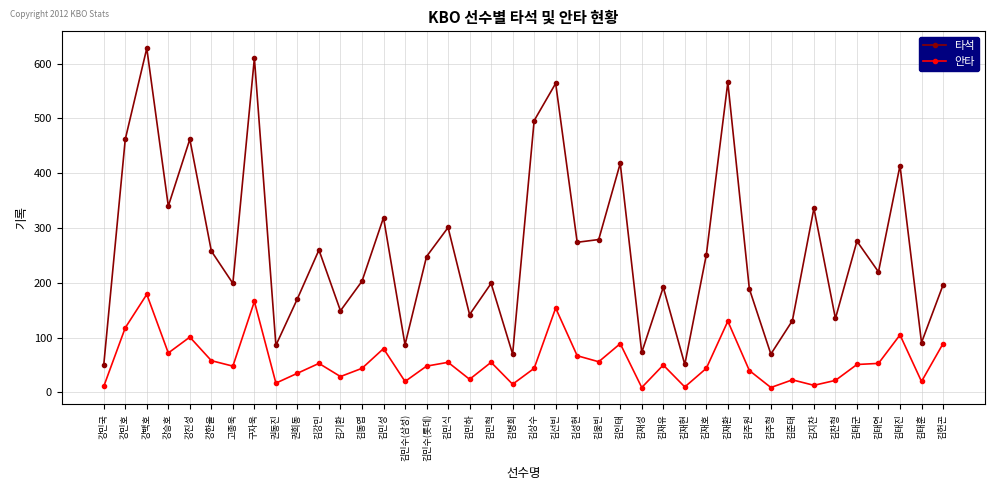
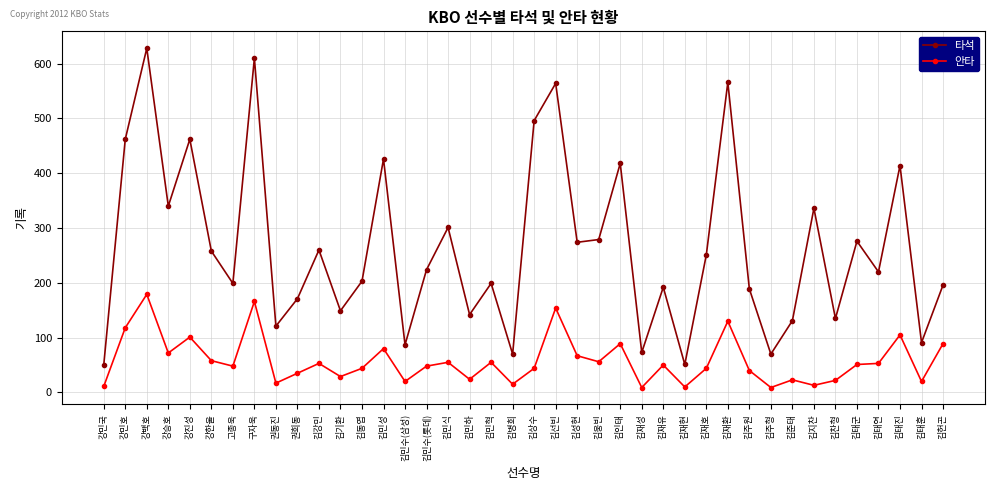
  {
    "타석": {
      "강민국": 50,
      "강민호": 460,
      "강백호": 630,
      "강승호": 340,
      "강진성": 460,
      "강한울": 260,
      "고종욱": 200,
      "구자욱": 610,
-     "권동진": 90,
+     "권동진": 120,
      "권희동": 170,
      "김강민": 260,
      "김기환": 150,
      "김동엽": 200,
-     "김민성": 320,
+     "김민성": 430,
      "김민수(삼성)": 90,
-     "김민수(롯데)": 250,
+     "김민수(롯데)": 220,
      "김민식": 300,
      "김민하": 140,
      "김민혁": 200,
      "김병희": 70,
      "김상수": 500,
      "김선빈": 560,
      "김성현": 270,
      "김웅빈": 280,
      "김인태": 420,
      "김재성": 70,
      "김재유": 190,
      "김재현": 50,
      "김재호": 250,
      "김재환": 570,
      "김주원": 190,
      "김주형": 70,
      "김준태": 130,
      "김지찬": 340,
      "김찬형": 140,
      "김태군": 280,
      "김태연": 220,
      "김태진": 410,
      "김태훈": 90,
      "김헌곤": 200
    },
    "안타": {
      "강민국": 10,
      "강민호": 120,
      "강백호": 180,
      "강승호": 70,
      "강진성": 100,
      "강한울": 60,
      "고종욱": 50,
      "구자욱": 170,
      "권동진": 20,
      "권희동": 40,
      "김강민": 50,
      "김기환": 30,
      "김동엽": 40,
      "김민성": 80,
      "김민수(삼성)": 20,
      "김민수(롯데)": 50,
      "김민식": 60,
      "김민하": 20,
      "김민혁": 60,
      "김병희": 20,
      "김상수": 40,
      "김선빈": 150,
      "김성현": 70,
      "김웅빈": 60,
      "김인태": 90,
      "김재성": 10,
      "김재유": 50,
      "김재현": 10,
      "김재호": 40,
      "김재환": 130,
      "김주원": 40,
      "김주형": 10,
      "김준태": 20,
      "김지찬": 10,
      "김찬형": 20,
      "김태군": 50,
      "김태연": 50,
      "김태진": 110,
      "김태훈": 20,
      "김헌곤": 90
    }
  }
